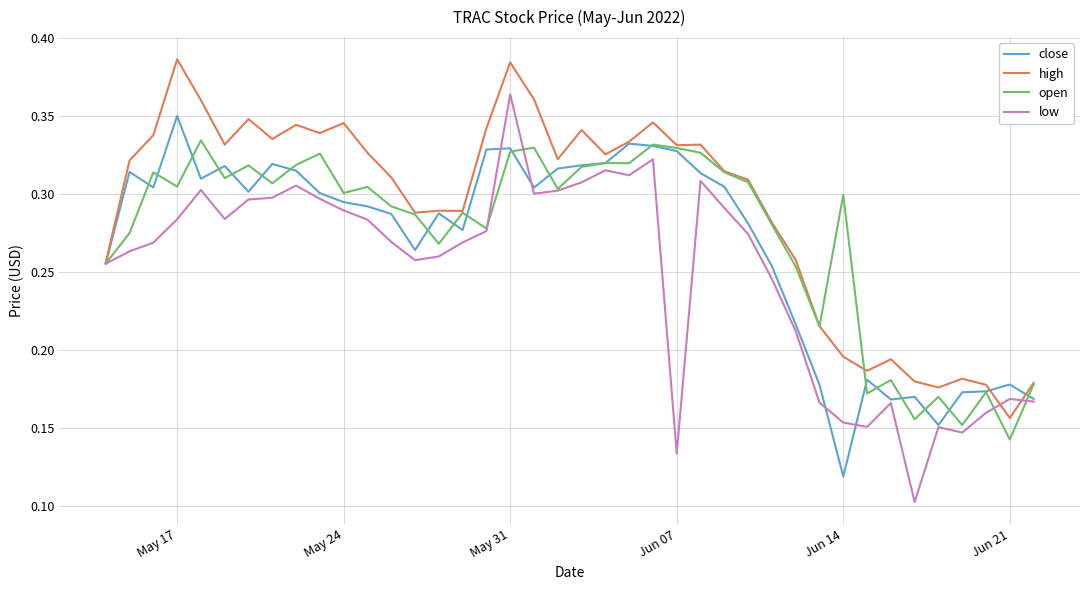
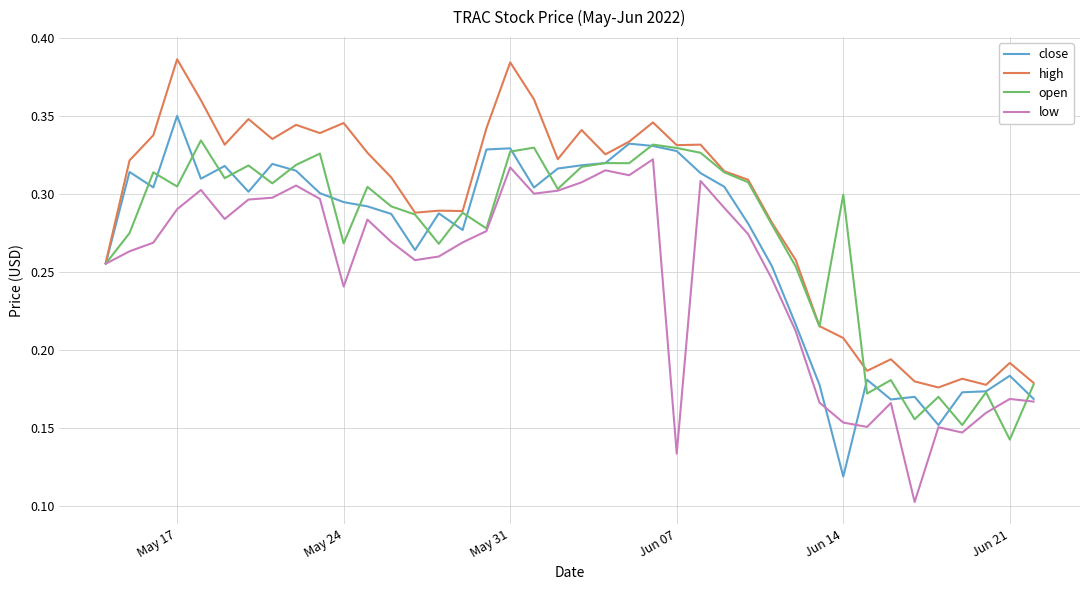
  {
    "close": {
      "May 17": 0.350,
      "May 24": 0.295,
      "May 31": 0.329,
      "Jun 07": 0.327,
      "Jun 14": 0.119,
-     "Jun 21": 0.178
+     "Jun 21": 0.183
    },
    "high": {
      "May 17": 0.386,
      "May 24": 0.345,
      "May 31": 0.384,
      "Jun 07": 0.331,
-     "Jun 14": 0.196,
-     "Jun 21": 0.156
+     "Jun 14": 0.208,
+     "Jun 21": 0.192
    },
    "open": {
      "May 17": 0.305,
-     "May 24": 0.301,
+     "May 24": 0.268,
      "May 31": 0.327,
      "Jun 07": 0.329,
      "Jun 14": 0.299,
      "Jun 21": 0.142
    },
    "low": {
-     "May 17": 0.284,
-     "May 24": 0.289,
-     "May 31": 0.364,
+     "May 17": 0.290,
+     "May 24": 0.241,
+     "May 31": 0.317,
      "Jun 07": 0.133,
      "Jun 14": 0.153,
      "Jun 21": 0.168
    }
  }
